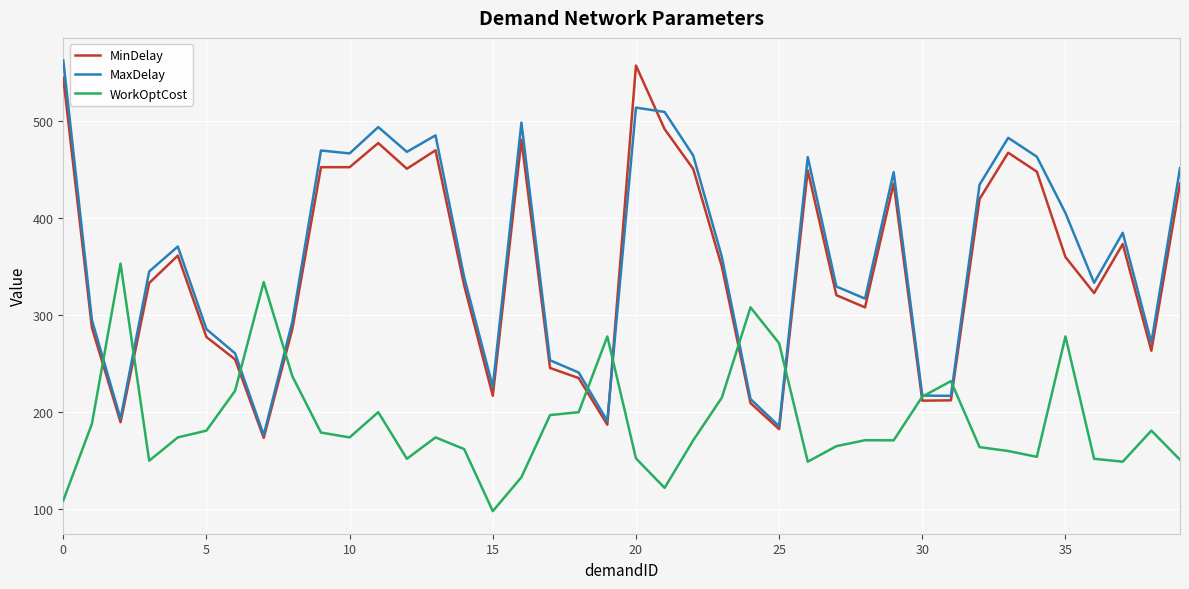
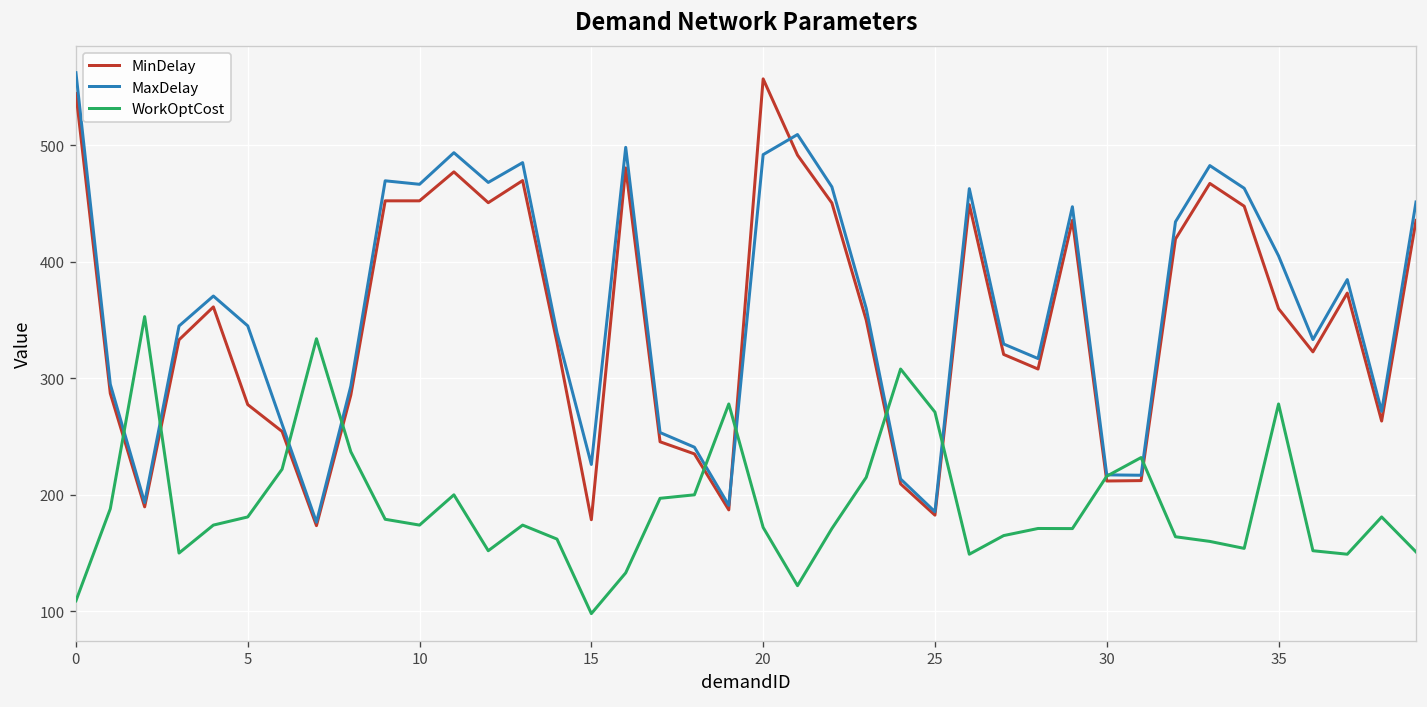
  {
    "MinDelay": {
      "0": 540,
      "5": 280,
      "10": 450,
-     "15": 220,
+     "15": 180,
      "20": 560,
      "25": 180,
      "30": 210,
      "35": 360
    },
    "MaxDelay": {
      "0": 560,
-     "5": 290,
+     "5": 350,
      "10": 470,
      "15": 230,
-     "20": 510,
+     "20": 490,
      "25": 190,
      "35": 410
    },
    "WorkOptCost": {
      "0": 110,
      "5": 180,
      "10": 170,
      "15": 100,
-     "20": 150,
+     "20": 170,
      "25": 270,
      "35": 280
    }
  }
